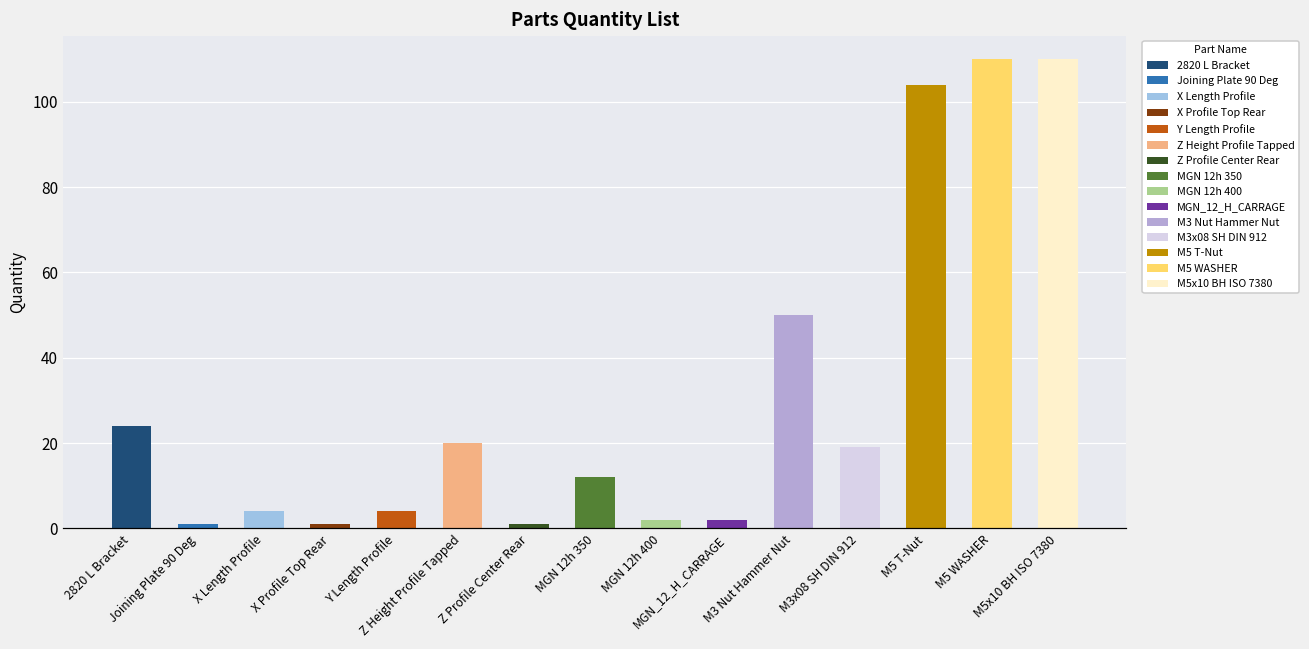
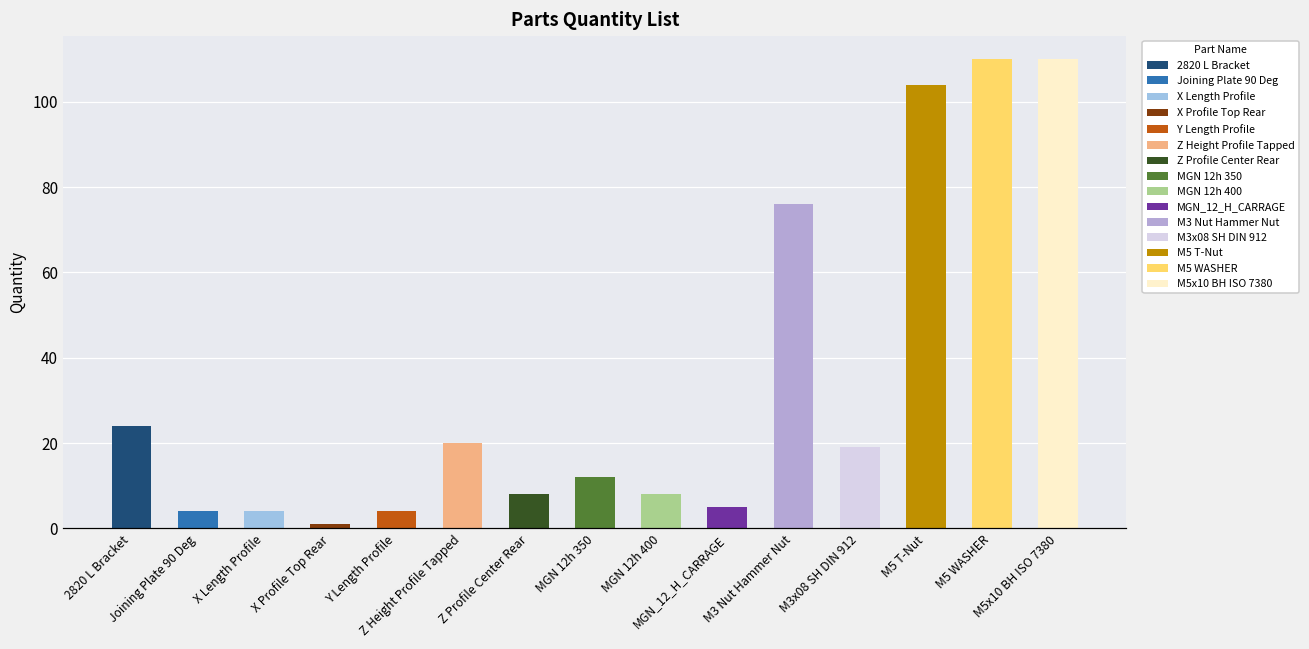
  {
    "2820 L Bracket": 24,
-   "Joining Plate 90 Deg": 1,
+   "Joining Plate 90 Deg": 4,
    "X Length Profile": 4,
    "X Profile Top Rear": 1,
    "Y Length Profile": 4,
    "Z Height Profile Tapped": 20,
-   "Z Profile Center Rear": 1,
+   "Z Profile Center Rear": 8,
    "MGN 12h 350": 12,
-   "MGN 12h 400": 2,
-   "MGN_12_H_CARRAGE": 2,
-   "M3 Nut Hammer Nut": 50,
+   "MGN 12h 400": 8,
+   "MGN_12_H_CARRAGE": 5,
+   "M3 Nut Hammer Nut": 76,
    "M3x08 SH DIN 912": 19,
    "M5 T-Nut": 104,
    "M5 WASHER": 110,
    "M5x10 BH ISO 7380": 110
  }
